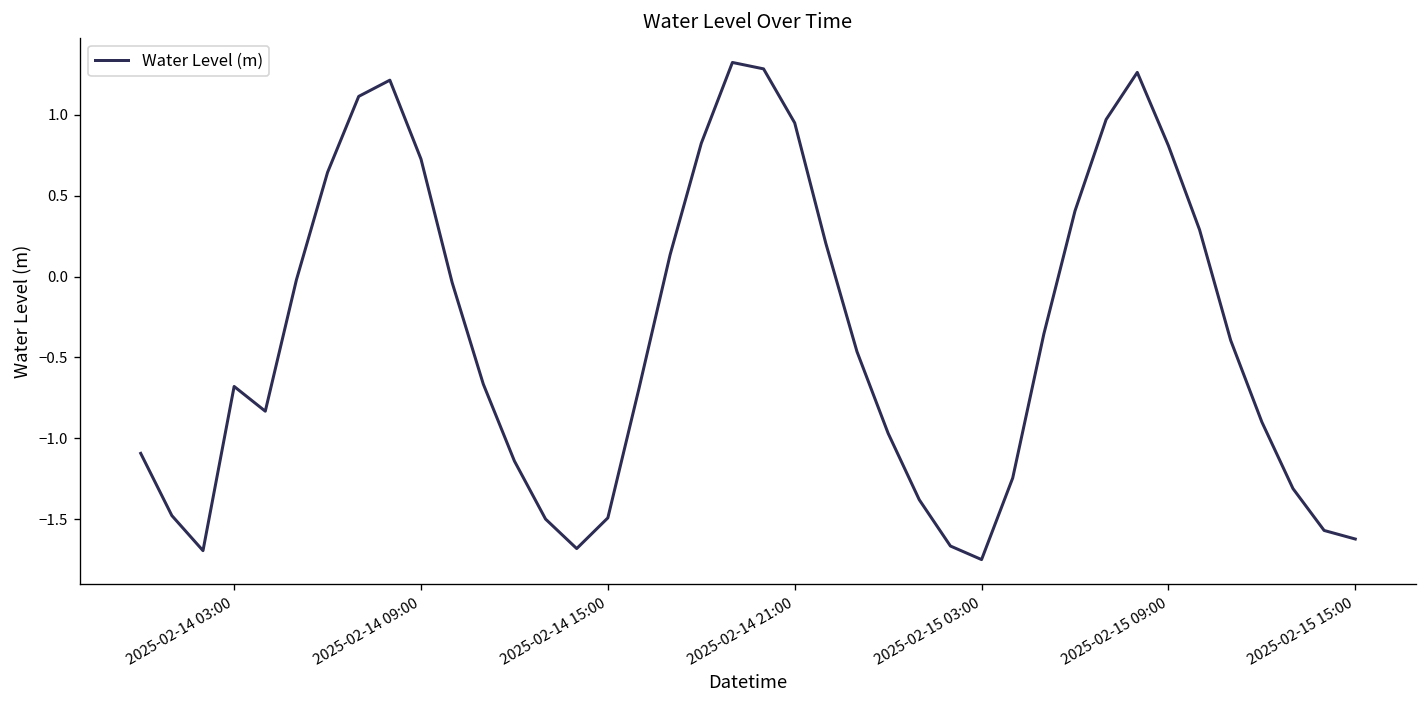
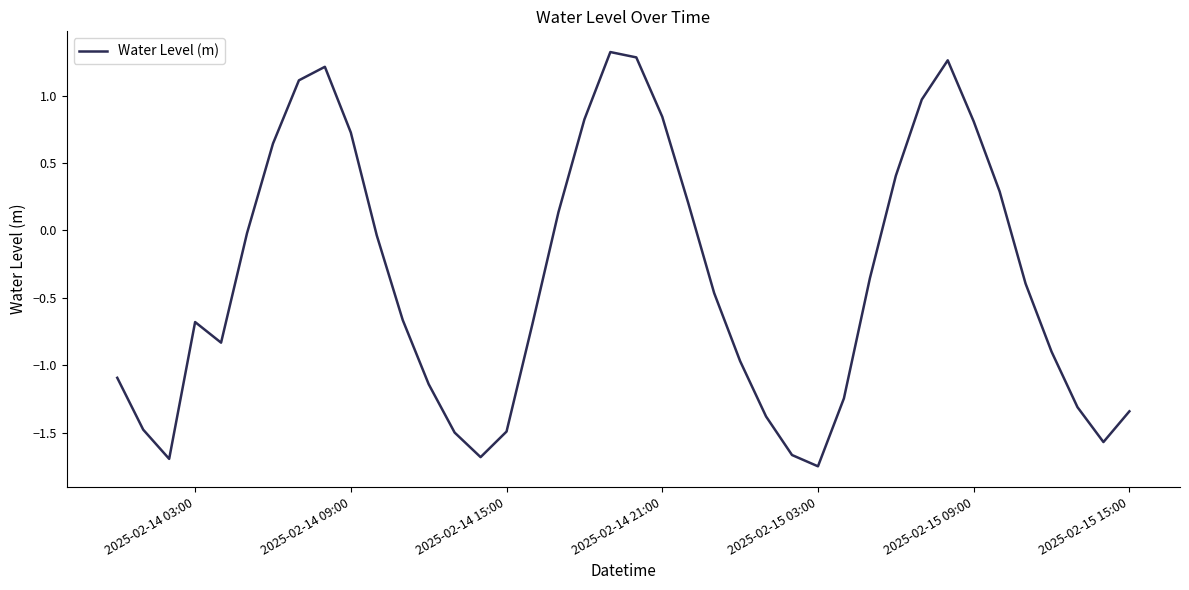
  {
    "2025-02-14 03:00": -0.68,
    "2025-02-14 09:00": 0.73,
    "2025-02-14 15:00": -1.49,
-   "2025-02-14 21:00": 0.95,
+   "2025-02-14 21:00": 0.84,
    "2025-02-15 03:00": -1.75,
    "2025-02-15 09:00": 0.81,
-   "2025-02-15 15:00": -1.62
+   "2025-02-15 15:00": -1.34
  }
